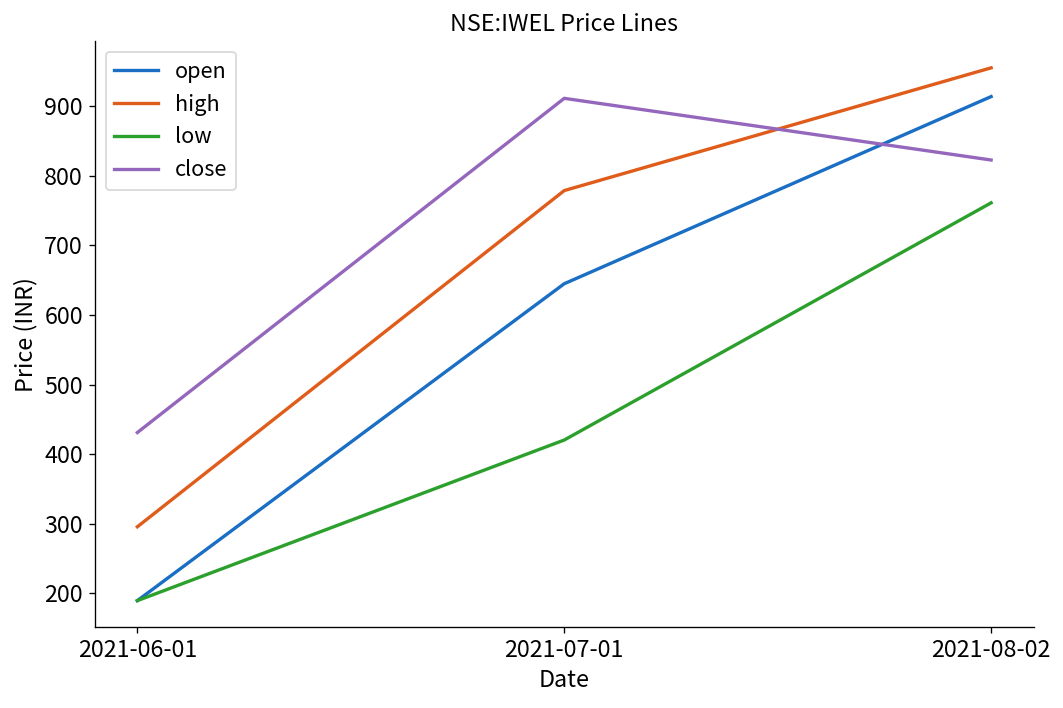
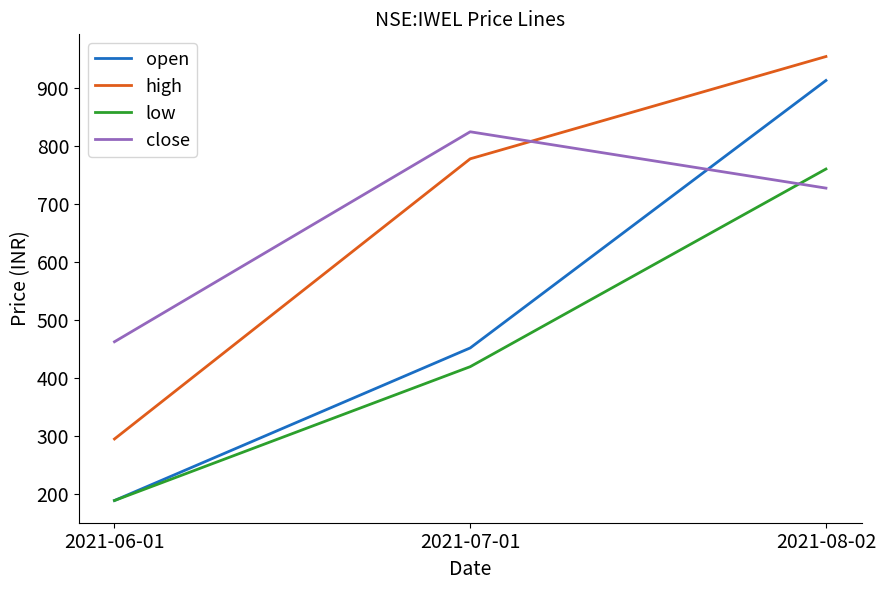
  {
    "open": {
-     "2021-07-01": 640,
+     "2021-07-01": 450,
      "2021-08-02": 910
    },
    "high": {
      "2021-06-01": 300,
      "2021-07-01": 780,
      "2021-08-02": 950
    },
    "low": {
      "2021-07-01": 420,
      "2021-08-02": 760
    },
    "close": {
-     "2021-06-01": 430,
-     "2021-07-01": 910,
-     "2021-08-02": 820
+     "2021-06-01": 460,
+     "2021-07-01": 830,
+     "2021-08-02": 730
    }
  }
